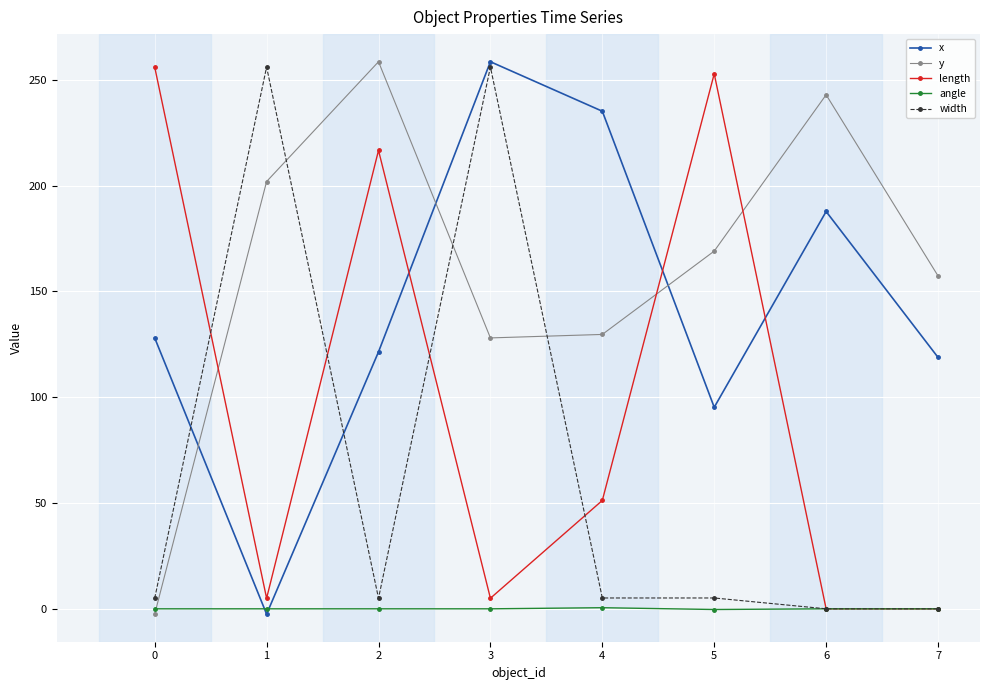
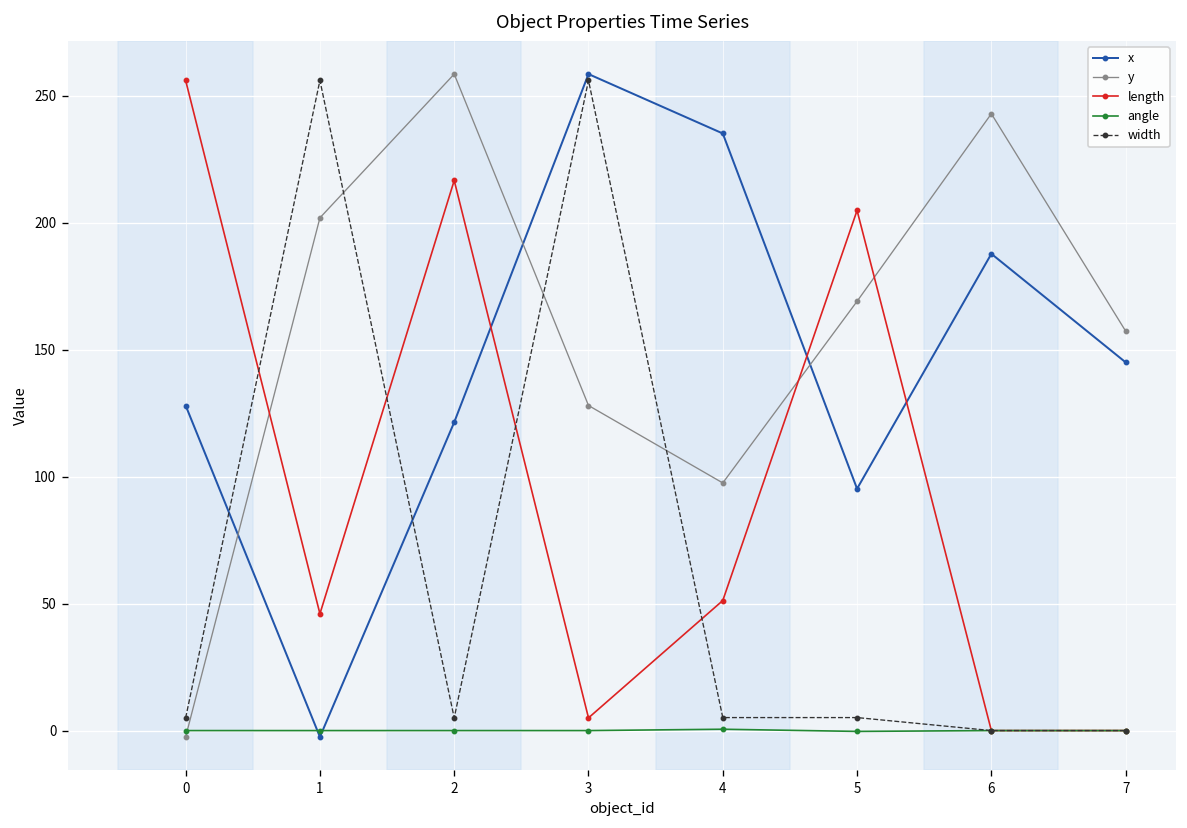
  {
    "x": {
      "0": 128,
      "1": -3,
      "2": 121,
      "3": 259,
      "4": 235,
      "5": 95,
      "6": 188,
-     "7": 119
+     "7": 145
    },
    "y": {
      "0": -3,
      "1": 202,
      "2": 259,
      "3": 128,
-     "4": 130,
+     "4": 98,
      "5": 169,
      "6": 243,
      "7": 157
    },
    "length": {
      "0": 256,
-     "1": 5,
+     "1": 46,
      "2": 217,
      "3": 5,
      "4": 51,
-     "5": 253
+     "5": 205
    },
    "angle": {
      "0": 0,
      "1": 0,
      "2": 0,
      "3": 0,
      "4": 1,
      "5": 0
    },
    "width": {
      "0": 5,
      "1": 256,
      "2": 5,
      "3": 256,
      "4": 5,
      "5": 5
    }
  }
